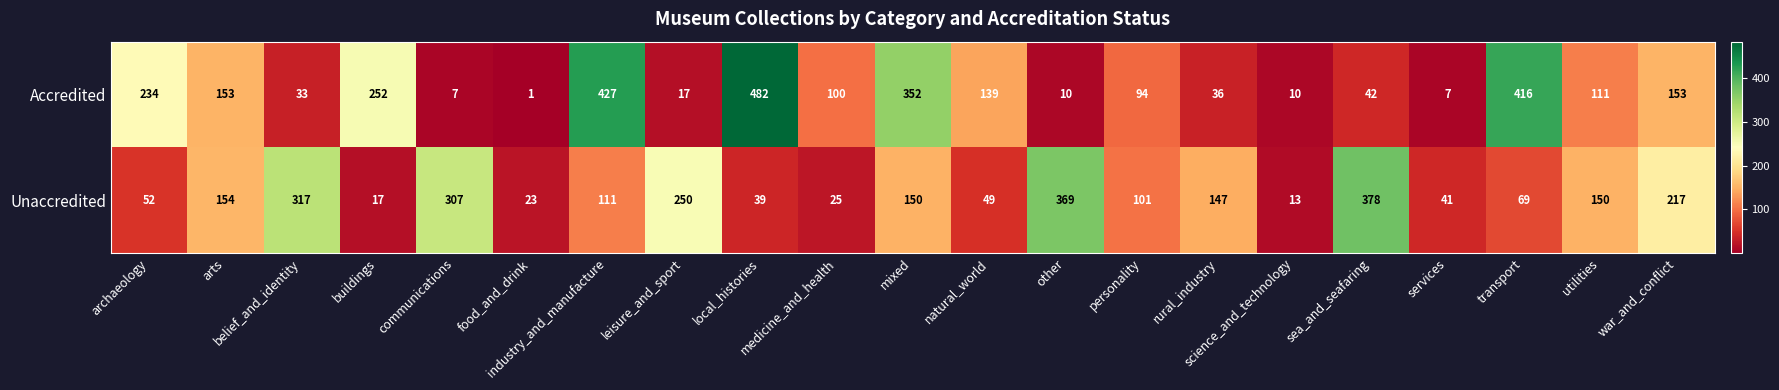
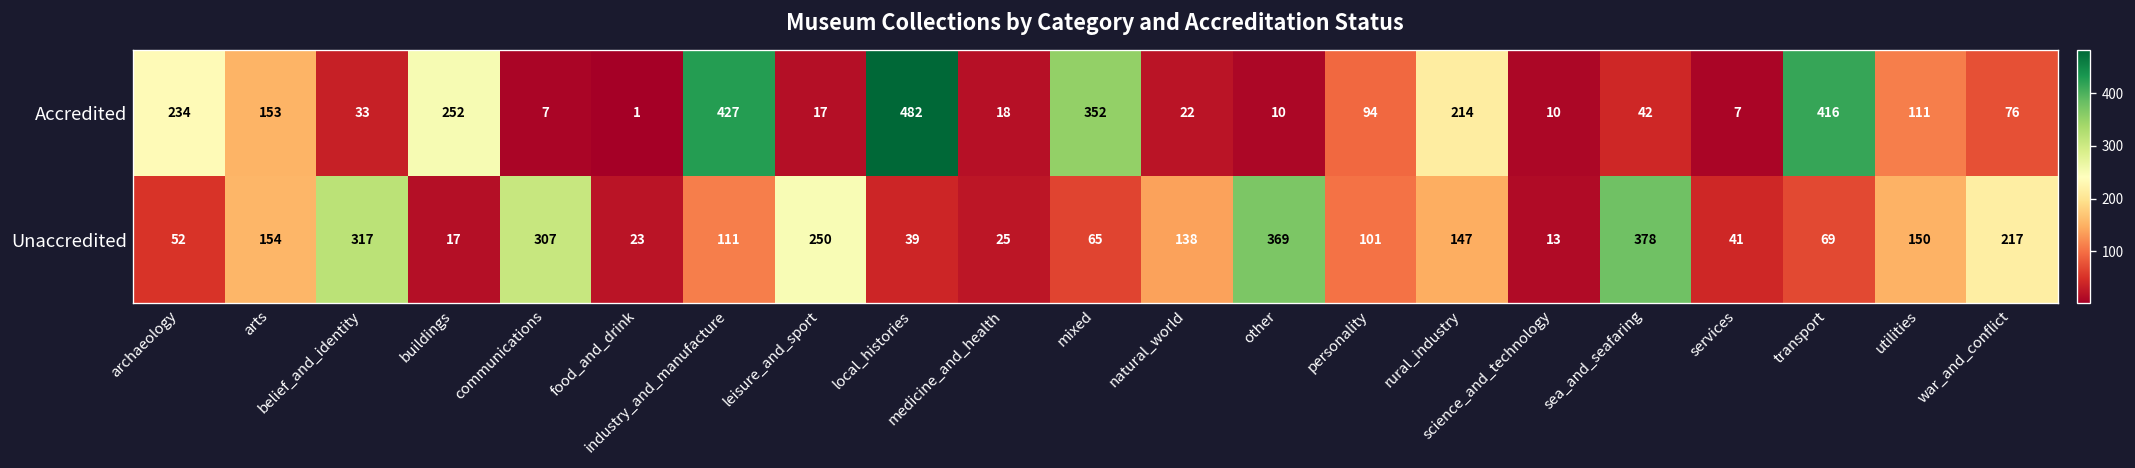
  {
    "Accredited": {
      "archaeology": 234,
      "arts": 153,
      "belief_and_identity": 33,
      "buildings": 252,
      "communications": 7,
      "food_and_drink": 1,
      "industry_and_manufacture": 427,
      "leisure_and_sport": 17,
      "local_histories": 482,
-     "medicine_and_health": 100,
+     "medicine_and_health": 18,
      "mixed": 352,
-     "natural_world": 139,
+     "natural_world": 22,
      "other": 10,
      "personality": 94,
-     "rural_industry": 36,
+     "rural_industry": 214,
      "science_and_technology": 10,
      "sea_and_seafaring": 42,
      "services": 7,
      "transport": 416,
      "utilities": 111,
-     "war_and_conflict": 153
+     "war_and_conflict": 76
    },
    "Unaccredited": {
      "archaeology": 52,
      "arts": 154,
      "belief_and_identity": 317,
      "buildings": 17,
      "communications": 307,
      "food_and_drink": 23,
      "industry_and_manufacture": 111,
      "leisure_and_sport": 250,
      "local_histories": 39,
      "medicine_and_health": 25,
-     "mixed": 150,
-     "natural_world": 49,
+     "mixed": 65,
+     "natural_world": 138,
      "other": 369,
      "personality": 101,
      "rural_industry": 147,
      "science_and_technology": 13,
      "sea_and_seafaring": 378,
      "services": 41,
      "transport": 69,
      "utilities": 150,
      "war_and_conflict": 217
    }
  }
